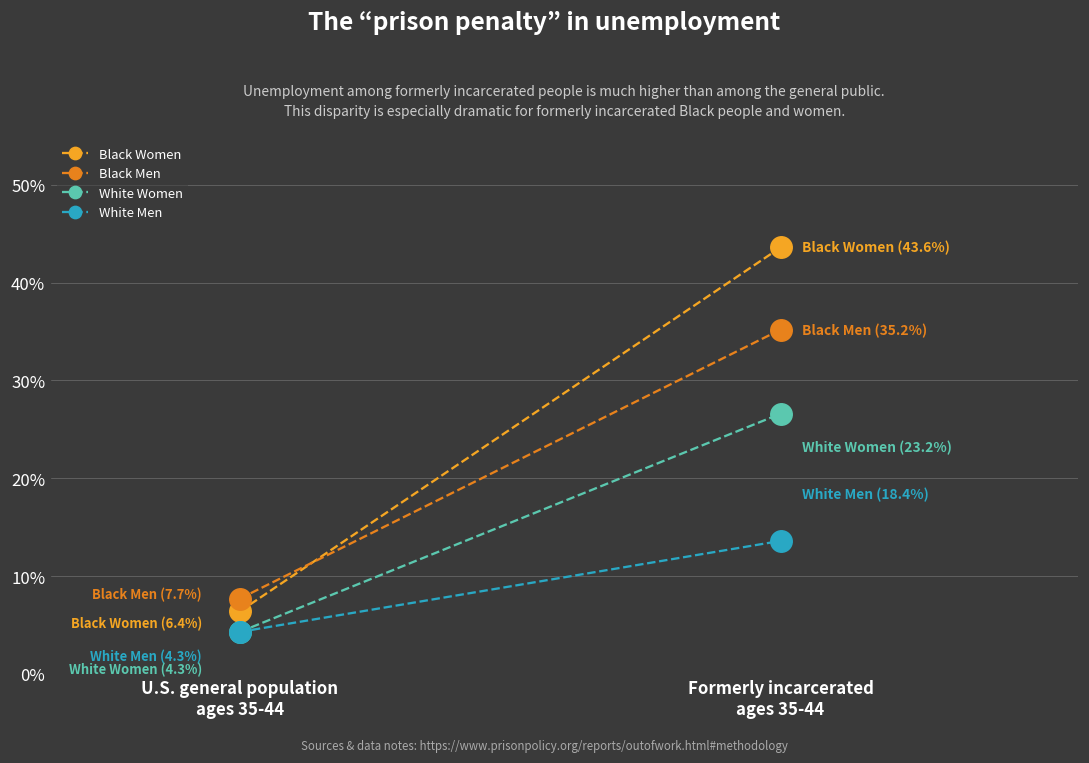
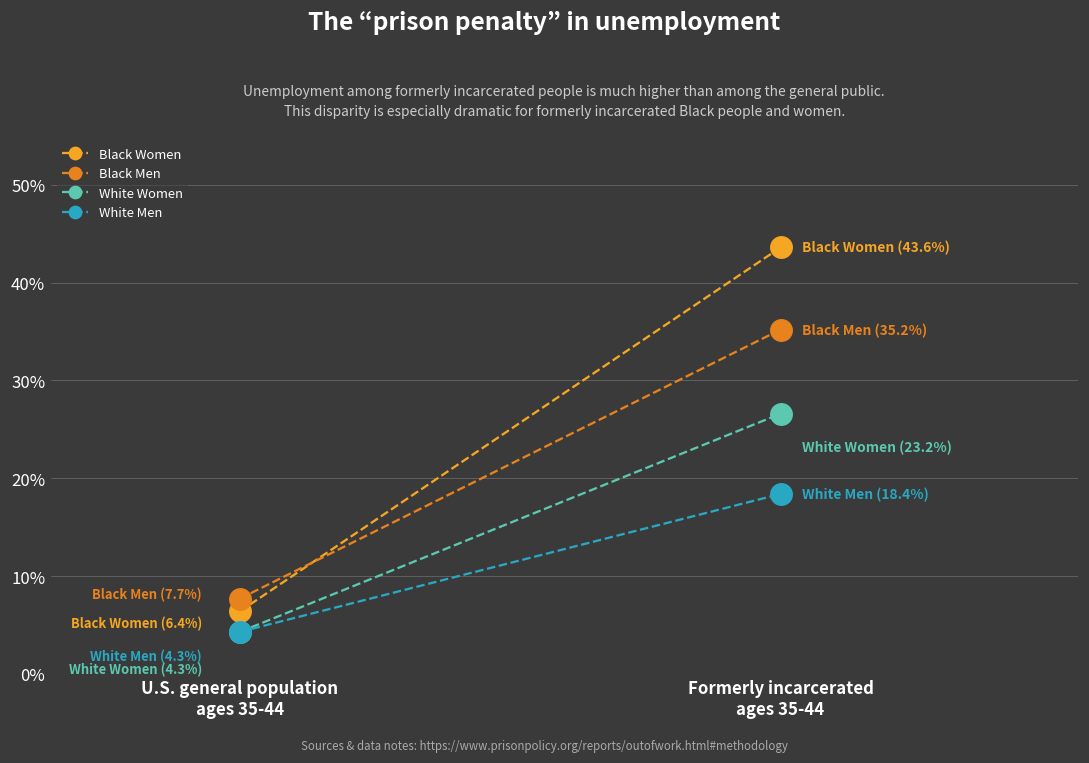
  {
    "White Women": {
      "Formerly incarcerated ages 35-44": "27%"
    },
    "White Men": {
-     "Formerly incarcerated ages 35-44": "14%"
+     "Formerly incarcerated ages 35-44": "18%"
    }
  }
